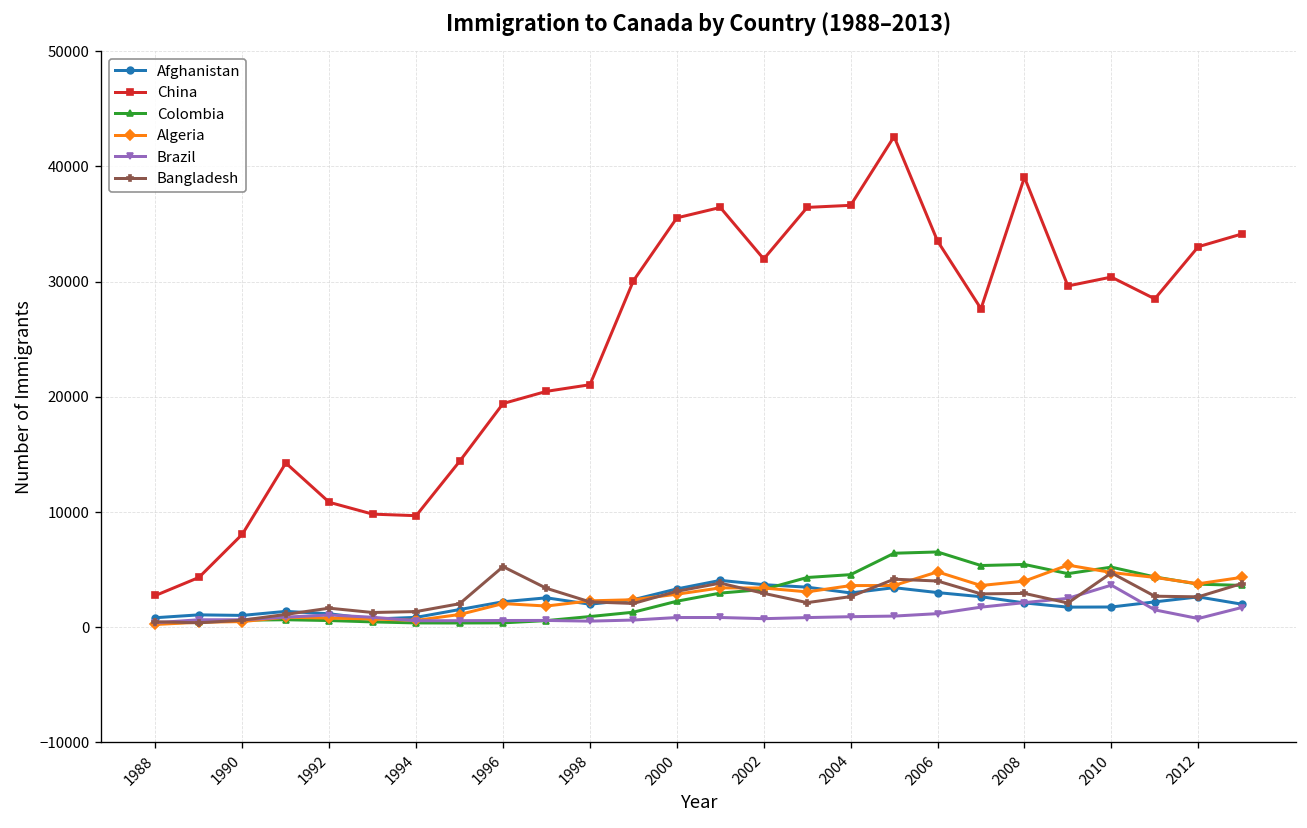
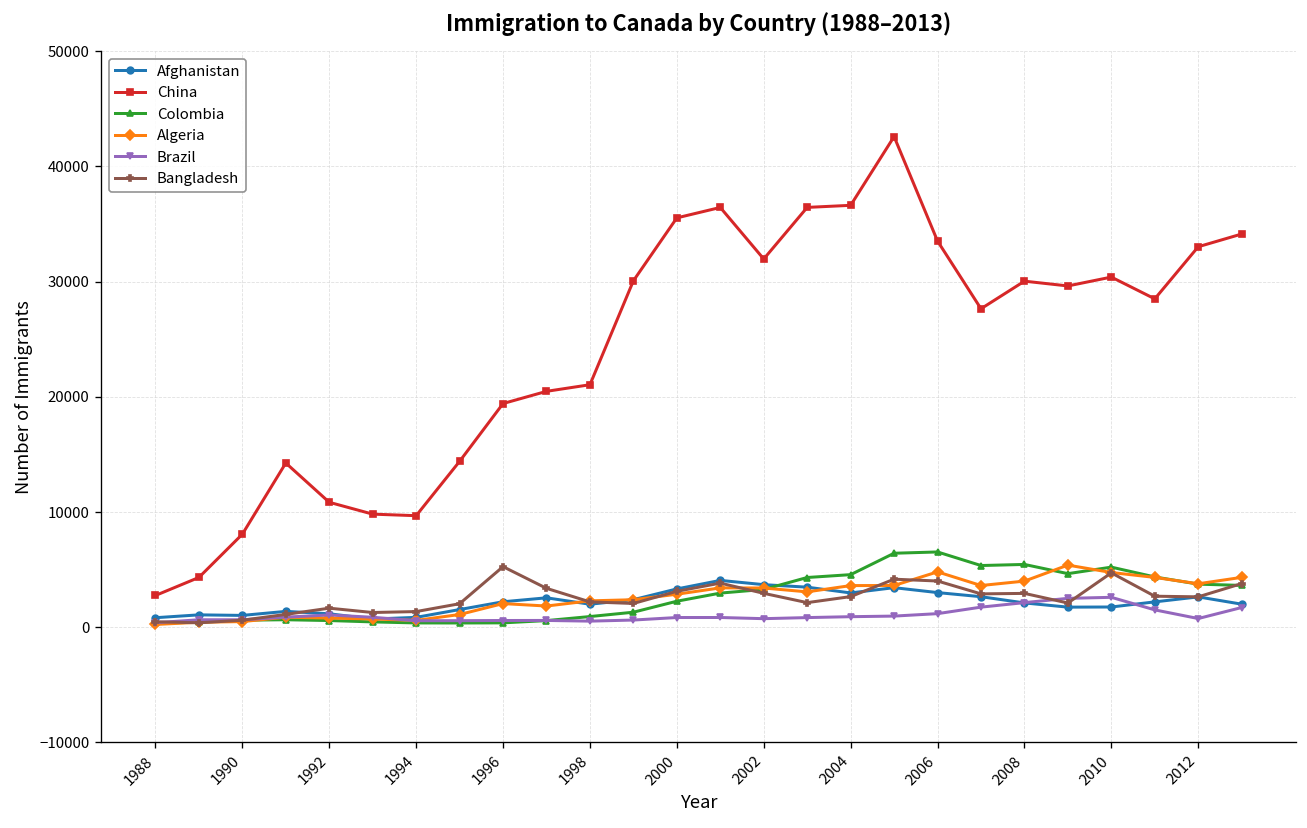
  {
    "Afghanistan": {
      "1988": 1000,
      "1990": 1000,
      "2002": 4000,
      "2004": 3000,
      "2006": 3000,
      "2010": 2000
    },
    "China": {
      "1988": 3000,
      "1990": 8000,
      "1992": 11000,
      "1994": 10000,
      "1996": 19000,
      "1998": 21000,
      "2000": 36000,
      "2002": 32000,
      "2004": 37000,
      "2006": 34000,
-     "2008": 39000,
+     "2008": 30000,
      "2010": 30000,
      "2012": 33000
    },
    "Colombia": {
      "1998": 1000,
      "2000": 2000,
      "2004": 5000,
      "2006": 7000,
      "2008": 5000,
      "2010": 5000
    },
    "Algeria": {
      "2004": 4000,
      "2006": 5000,
      "2008": 4000
    },
    "Brazil": {
      "1998": 1000,
      "2000": 1000,
      "2002": 1000,
      "2004": 1000,
      "2006": 1000,
-     "2010": 4000,
+     "2010": 3000,
      "2012": 1000
    },
    "Bangladesh": {
      "1992": 2000,
      "1994": 1000,
      "1996": 5000,
      "2002": 3000,
      "2004": 3000,
      "2006": 4000,
      "2008": 3000
    }
  }
